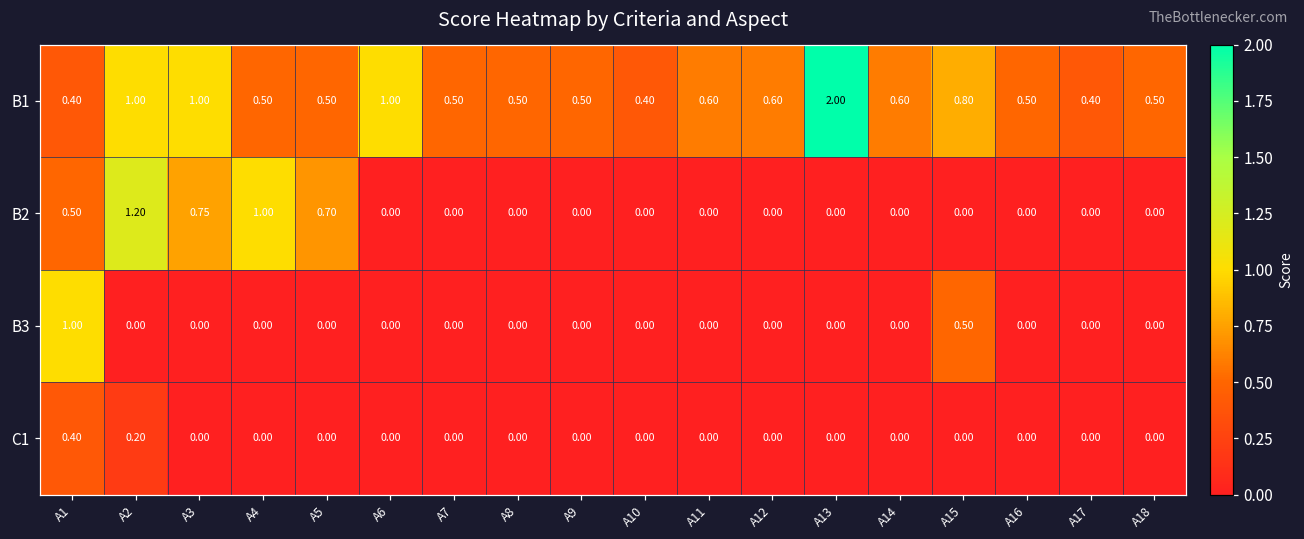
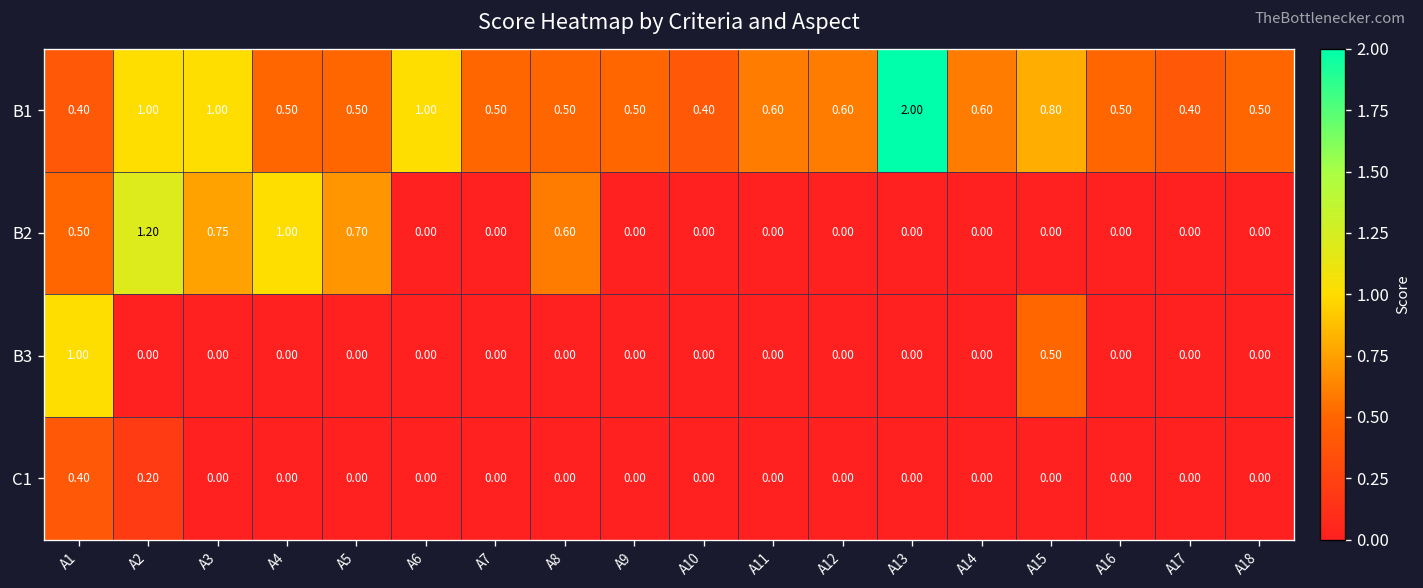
  {
    "B1": {
      "A1": 0.40,
      "A2": 1.00,
      "A3": 1.00,
      "A4": 0.50,
      "A5": 0.50,
      "A6": 1.00,
      "A7": 0.50,
      "A8": 0.50,
      "A9": 0.50,
      "A10": 0.40,
      "A11": 0.60,
      "A12": 0.60,
      "A13": 2.00,
      "A14": 0.60,
      "A15": 0.80,
      "A16": 0.50,
      "A17": 0.40,
      "A18": 0.50
    },
    "B2": {
      "A1": 0.50,
      "A2": 1.20,
      "A3": 0.75,
      "A4": 1.00,
      "A5": 0.70,
      "A6": 0.00,
      "A7": 0.00,
-     "A8": 0.00,
+     "A8": 0.60,
      "A9": 0.00,
      "A10": 0.00,
      "A11": 0.00,
      "A12": 0.00,
      "A13": 0.00,
      "A14": 0.00,
      "A15": 0.00,
      "A16": 0.00,
      "A17": 0.00,
      "A18": 0.00
    },
    "B3": {
      "A1": 1.00,
      "A2": 0.00,
      "A3": 0.00,
      "A4": 0.00,
      "A5": 0.00,
      "A6": 0.00,
      "A7": 0.00,
      "A8": 0.00,
      "A9": 0.00,
      "A10": 0.00,
      "A11": 0.00,
      "A12": 0.00,
      "A13": 0.00,
      "A14": 0.00,
      "A15": 0.50,
      "A16": 0.00,
      "A17": 0.00,
      "A18": 0.00
    },
    "C1": {
      "A1": 0.40,
      "A2": 0.20,
      "A3": 0.00,
      "A4": 0.00,
      "A5": 0.00,
      "A6": 0.00,
      "A7": 0.00,
      "A8": 0.00,
      "A9": 0.00,
      "A10": 0.00,
      "A11": 0.00,
      "A12": 0.00,
      "A13": 0.00,
      "A14": 0.00,
      "A15": 0.00,
      "A16": 0.00,
      "A17": 0.00,
      "A18": 0.00
    }
  }
